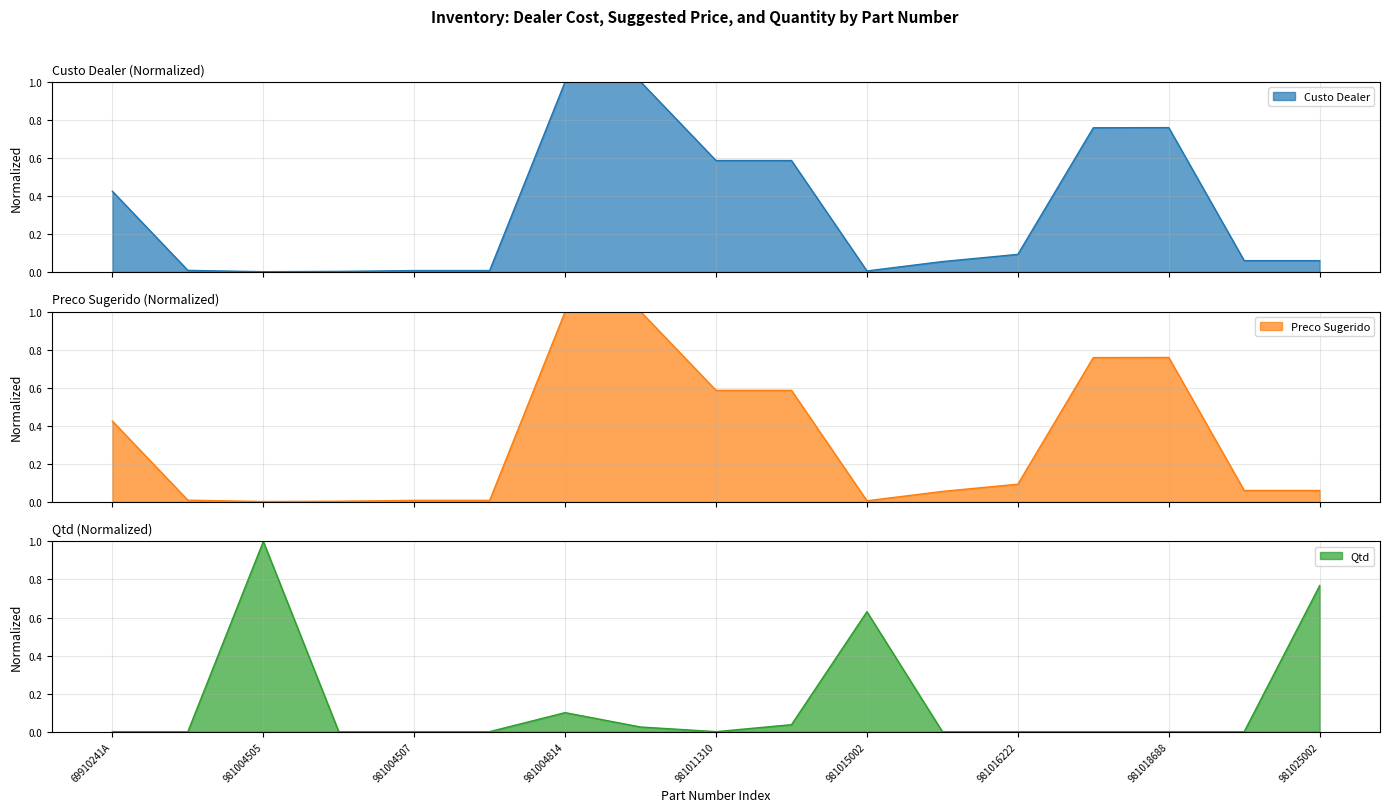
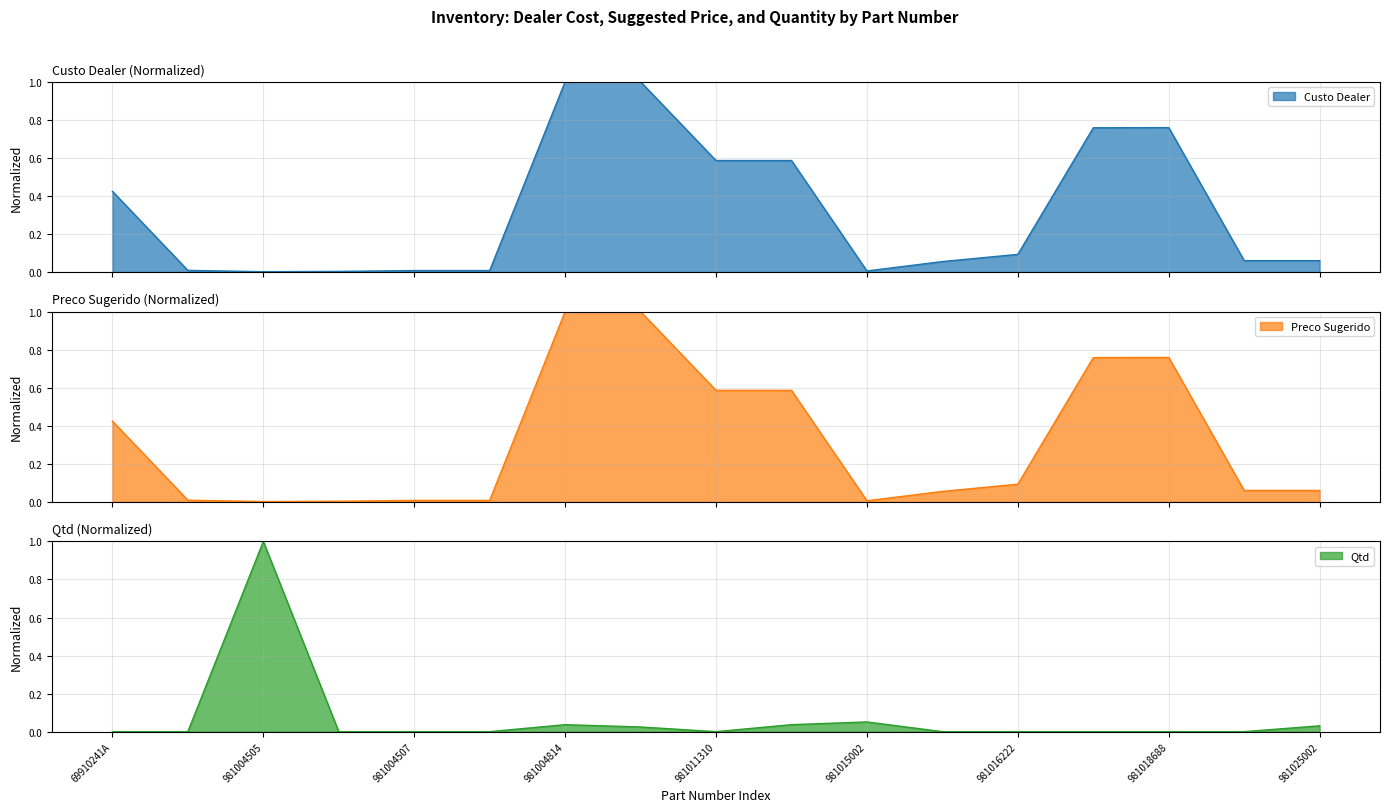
  {
    "Qtd (Normalized)": {
      "69910241A": 0.00,
      "981004505": 1.00,
      "981004507": 0.00,
-     "981004814": 0.10,
+     "981004814": 0.04,
      "981011310": 0.00,
-     "981015002": 0.63,
+     "981015002": 0.05,
      "981016222": 0.00,
      "981018688": 0.00,
-     "981025002": 0.77
+     "981025002": 0.03
    }
  }
